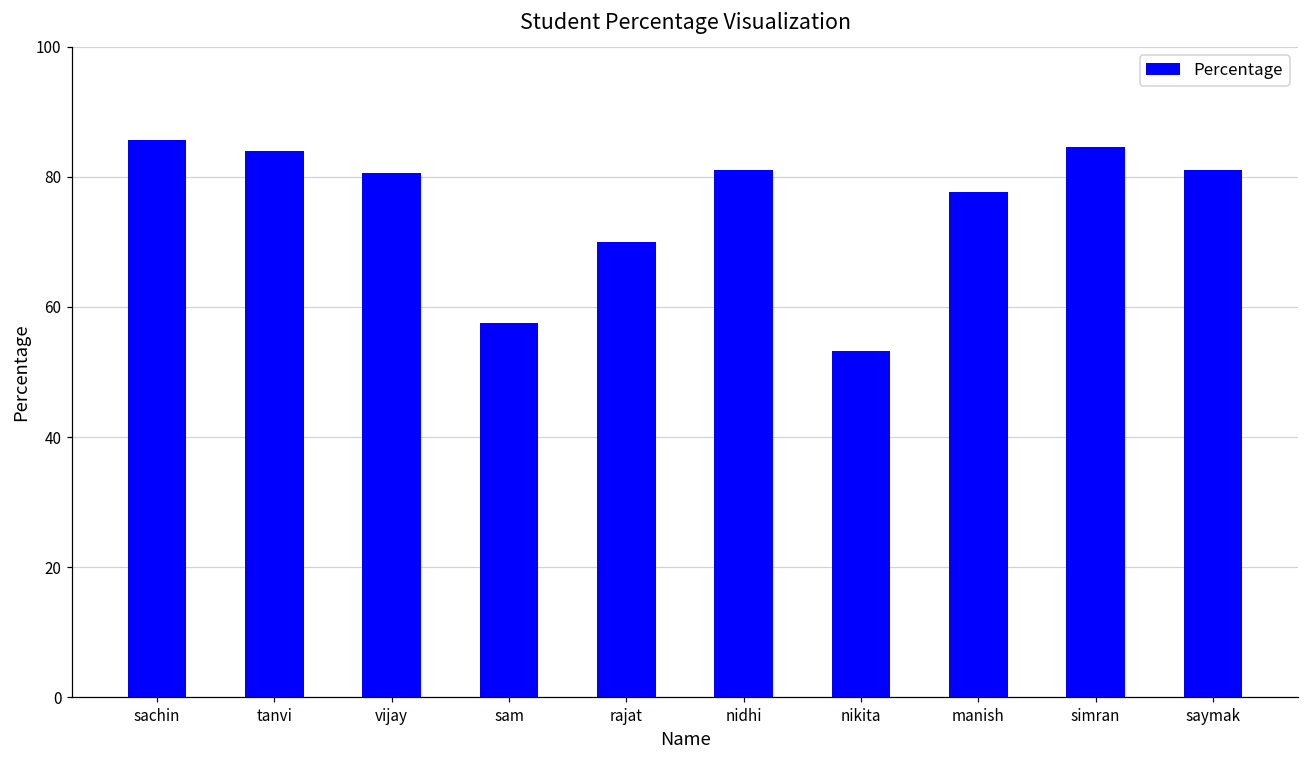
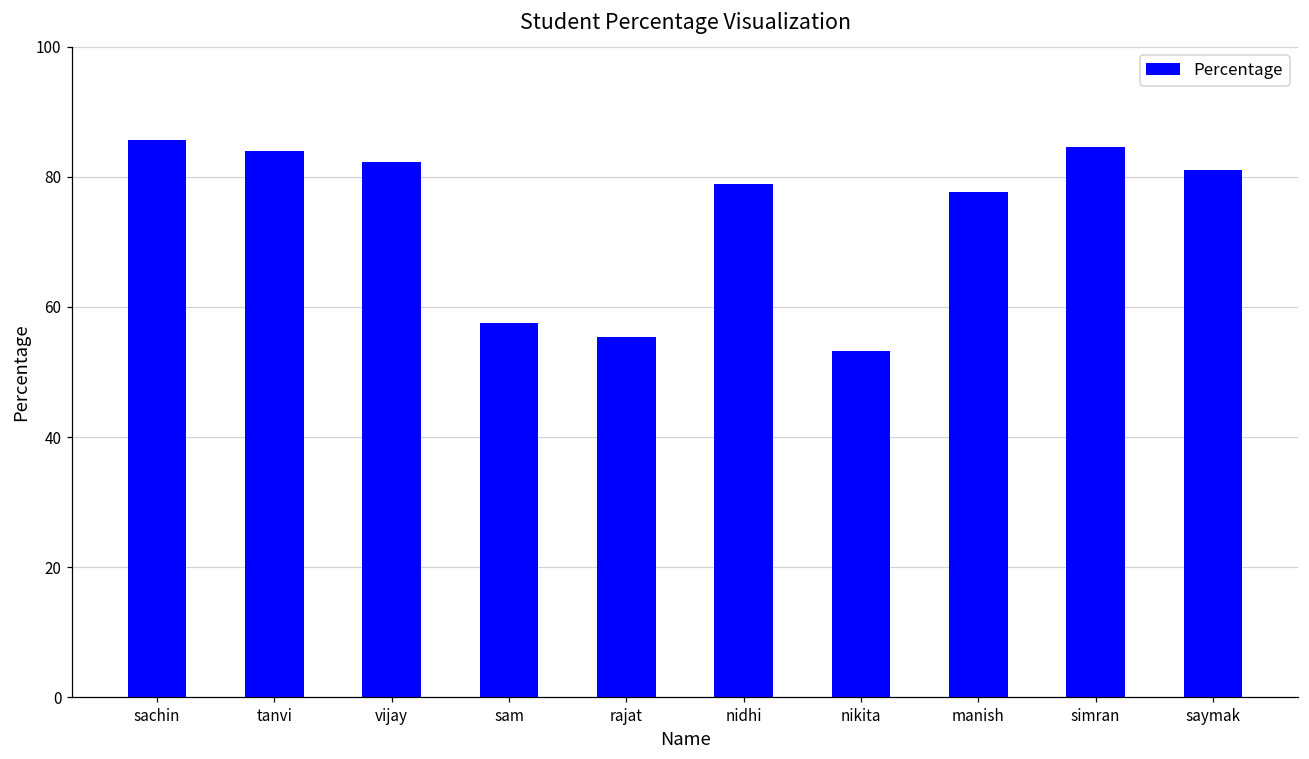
  {
    "sachin": 86,
    "tanvi": 84,
-   "vijay": 81,
+   "vijay": 82,
    "sam": 57,
-   "rajat": 70,
-   "nidhi": 81,
+   "rajat": 55,
+   "nidhi": 79,
    "nikita": 53,
    "manish": 78,
    "simran": 85,
    "saymak": 81
  }
